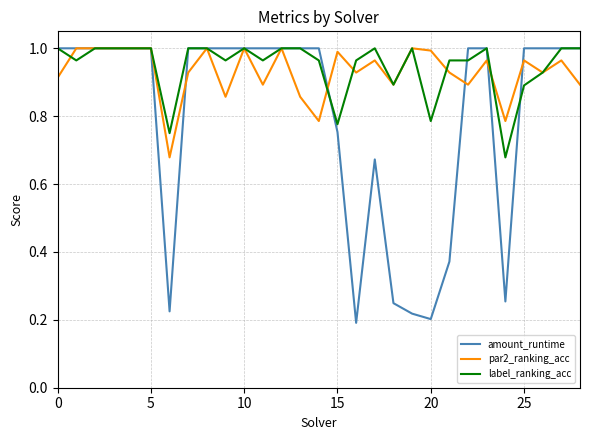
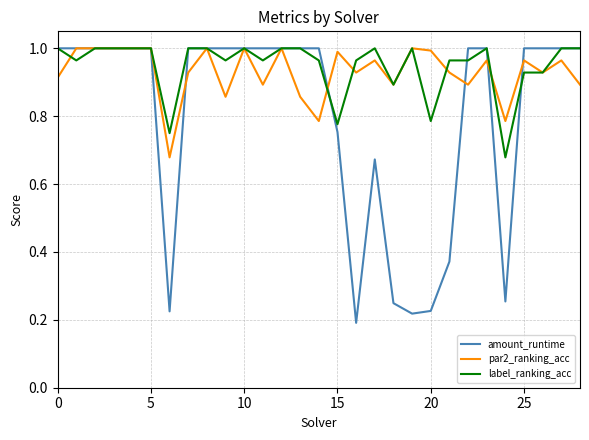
  {
    "amount_runtime": {
      "15": 0.75,
-     "20": 0.20,
+     "20": 0.23,
      "25": 1.00
    },
    "par2_ranking_acc": {
      "0": 0.91,
      "15": 0.99,
      "20": 0.99,
      "25": 0.96
    },
    "label_ranking_acc": {
      "15": 0.78,
      "20": 0.79,
-     "25": 0.89
+     "25": 0.93
    }
  }
